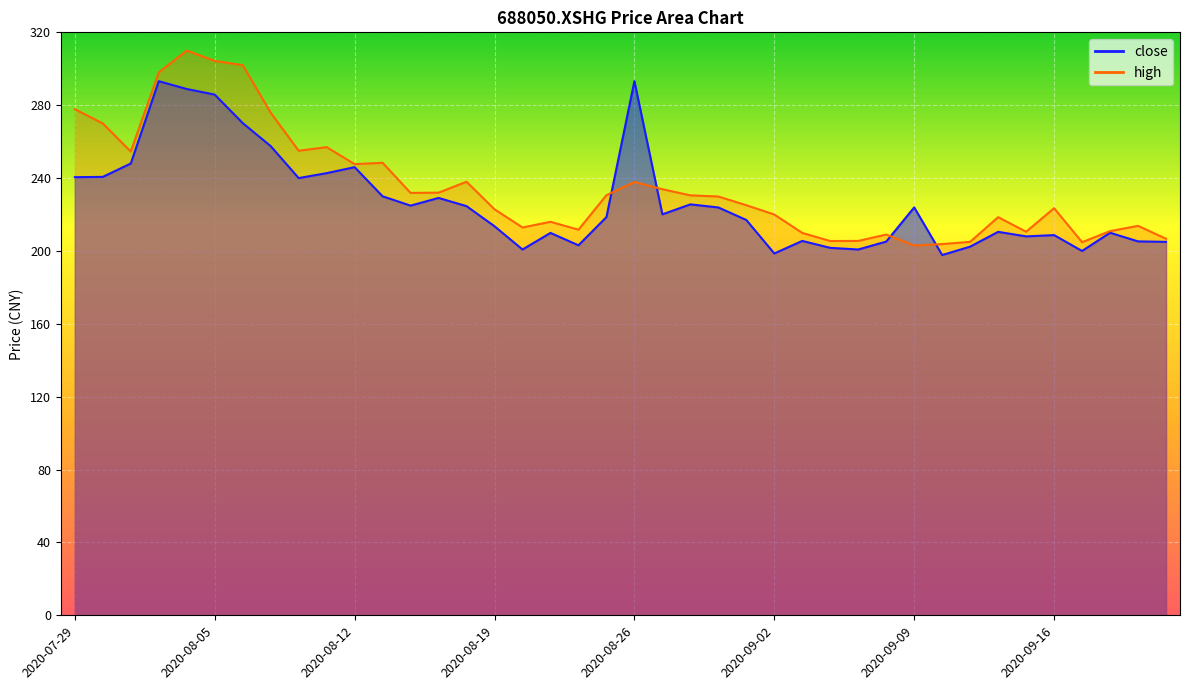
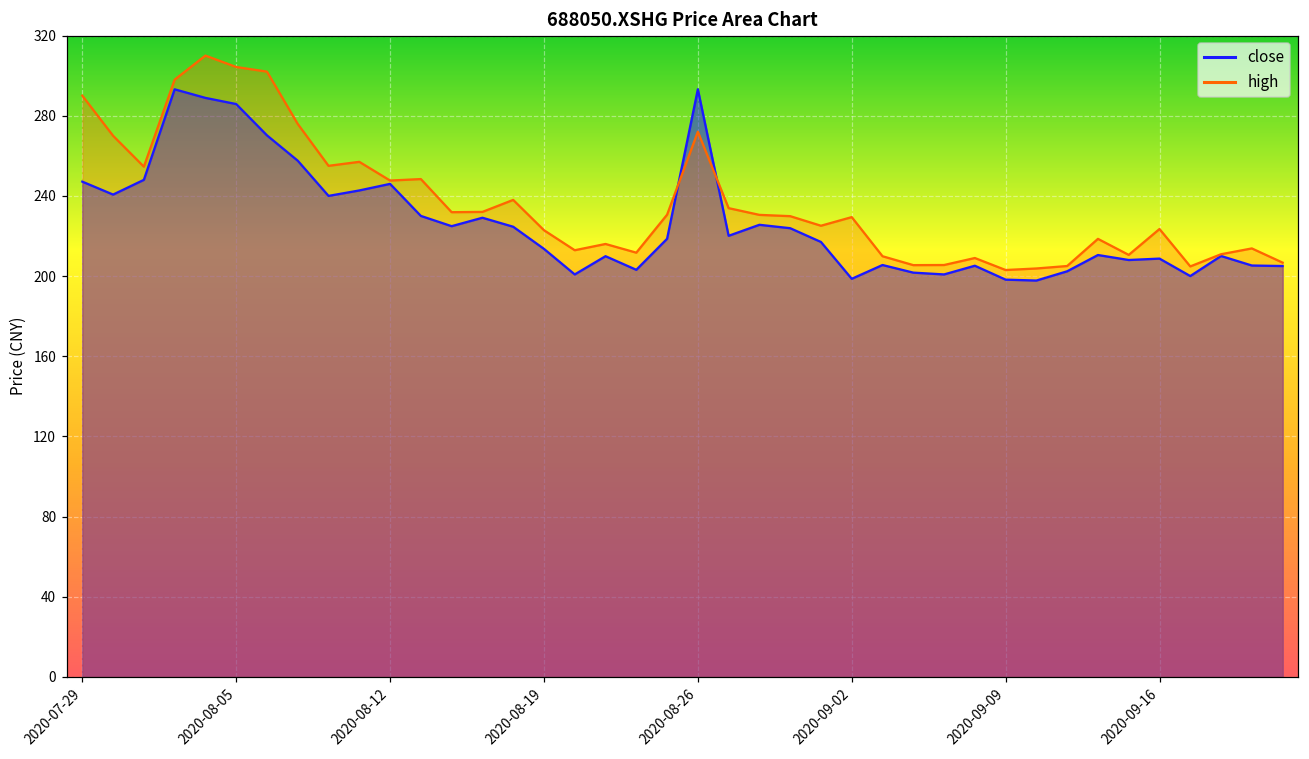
  {
    "close": {
-     "2020-07-29": 241,
+     "2020-07-29": 247,
      "2020-08-05": 286,
      "2020-08-12": 246,
      "2020-08-19": 214,
      "2020-08-26": 293,
      "2020-09-02": 199,
-     "2020-09-09": 224,
+     "2020-09-09": 198,
      "2020-09-16": 209
    },
    "high": {
-     "2020-07-29": 278,
+     "2020-07-29": 290,
      "2020-08-05": 304,
      "2020-08-12": 248,
      "2020-08-19": 223,
-     "2020-08-26": 238,
-     "2020-09-02": 220,
+     "2020-08-26": 272,
+     "2020-09-02": 229,
      "2020-09-09": 203,
      "2020-09-16": 223
    }
  }
